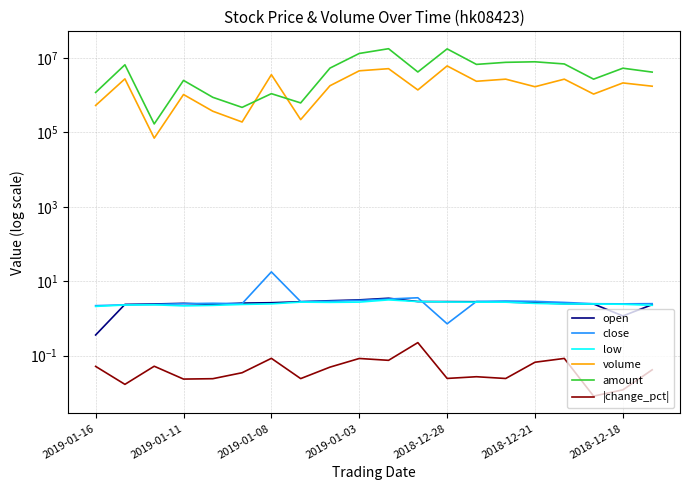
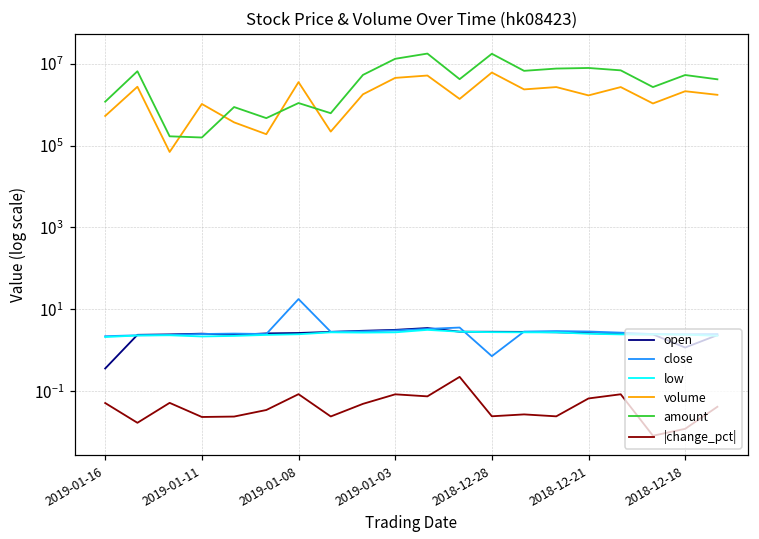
  {
    "open": {
      "2019-01-16": 0.4
    },
    "close": {
      "2019-01-08": 20,
      "2018-12-28": 0.7
    },
    "volume": {
      "2019-01-16": 500000,
      "2019-01-11": 1000000,
      "2019-01-08": 4000000,
      "2019-01-03": 5000000,
      "2018-12-28": 6000000,
      "2018-12-21": 2000000,
      "2018-12-18": 2000000
    },
    "amount": {
      "2019-01-16": 1200000,
-     "2019-01-11": 2000000,
+     "2019-01-11": 160000,
      "2019-01-08": 1100000,
      "2019-01-03": 13000000,
      "2018-12-28": 20000000,
      "2018-12-21": 8000000,
      "2018-12-18": 5000000
    },
    "|change_pct|": {
      "2019-01-16": 0.05,
      "2019-01-11": 0.02,
      "2019-01-08": 0.08,
      "2019-01-03": 0.08,
      "2018-12-28": 0.02,
      "2018-12-21": 0.07
    }
  }
